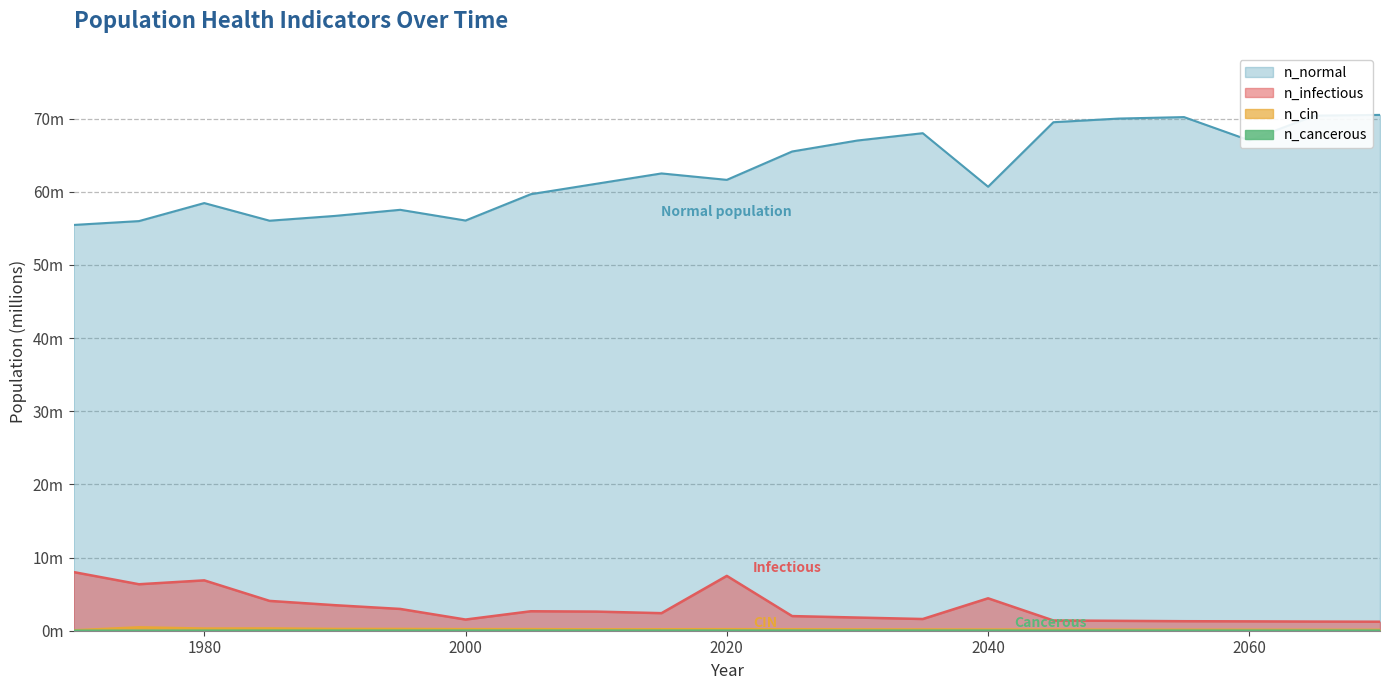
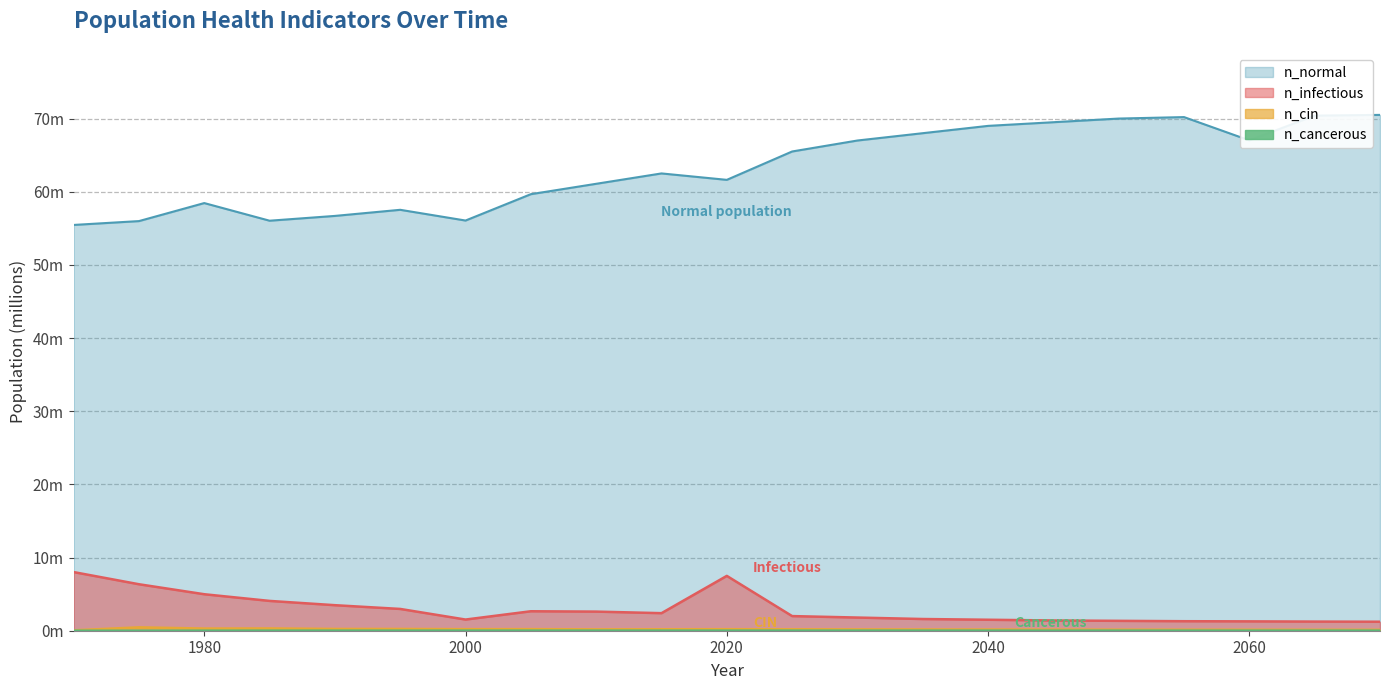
  {
    "n_normal": {
      "1980": "58m",
      "2000": "56m",
      "2020": "62m",
-     "2040": "61m"
+     "2040": "69m"
    },
    "n_infectious": {
-     "1980": "7m",
+     "1980": "5m",
      "2000": "2m",
      "2020": "7m",
-     "2040": "4m",
+     "2040": "2m",
      "2060": "1m"
    }
  }
